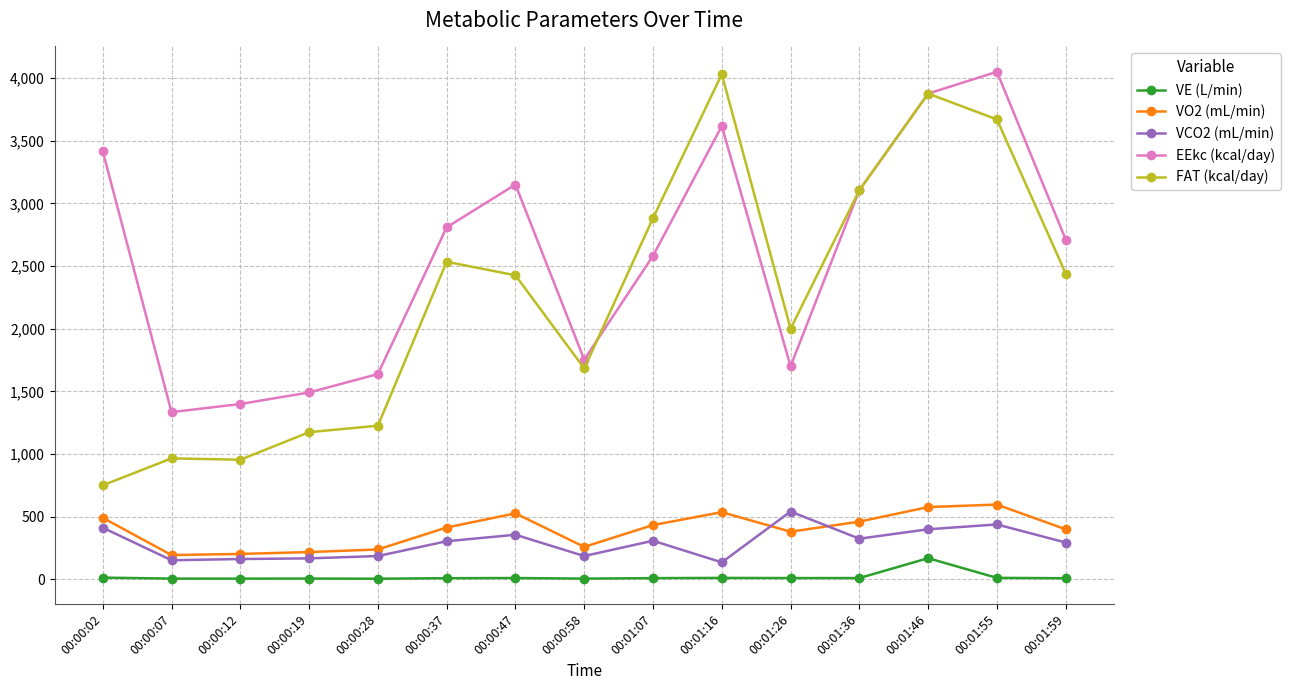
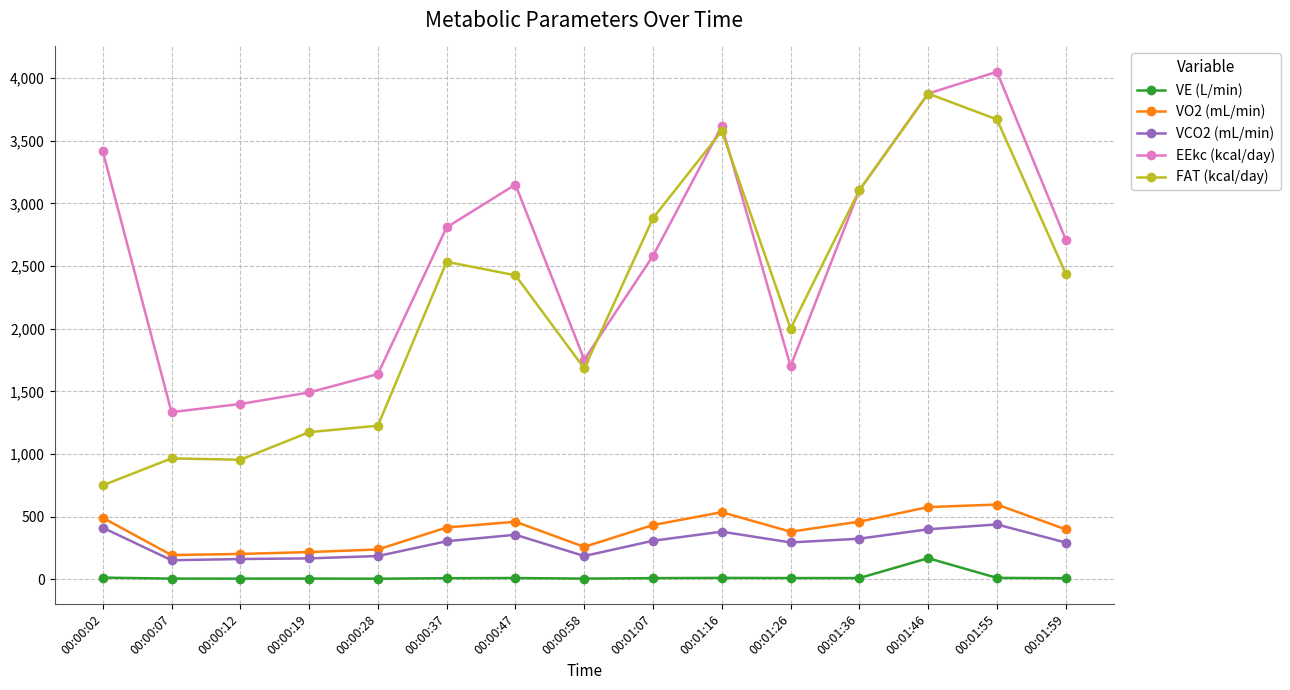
  {
    "VE (L/min)": {
      "00:00:02": "10",
      "00:00:07": "10",
      "00:00:12": "10",
      "00:00:19": "10",
      "00:00:28": "10",
      "00:00:37": "10",
      "00:00:47": "10",
      "00:00:58": "10",
      "00:01:07": "10",
      "00:01:16": "10",
      "00:01:26": "10",
      "00:01:36": "10",
      "00:01:46": "170",
      "00:01:55": "10",
      "00:01:59": "10"
    },
    "VO2 (mL/min)": {
      "00:00:02": "490",
      "00:00:07": "190",
      "00:00:12": "200",
      "00:00:19": "220",
      "00:00:28": "240",
      "00:00:37": "410",
-     "00:00:47": "530",
+     "00:00:47": "460",
      "00:00:58": "260",
      "00:01:07": "430",
      "00:01:16": "540",
      "00:01:26": "380",
      "00:01:36": "460",
      "00:01:46": "580",
      "00:01:55": "600",
      "00:01:59": "400"
    },
    "VCO2 (mL/min)": {
      "00:00:02": "410",
      "00:00:07": "150",
      "00:00:12": "160",
      "00:00:19": "170",
      "00:00:28": "190",
      "00:00:37": "300",
      "00:00:47": "360",
      "00:00:58": "190",
      "00:01:07": "310",
-     "00:01:16": "140",
-     "00:01:26": "540",
+     "00:01:16": "380",
+     "00:01:26": "300",
      "00:01:36": "330",
      "00:01:46": "400",
      "00:01:55": "440",
      "00:01:59": "290"
    },
    "EEkc (kcal/day)": {
      "00:00:02": "3,420",
      "00:00:07": "1,340",
      "00:00:12": "1,400",
      "00:00:19": "1,490",
      "00:00:28": "1,640",
      "00:00:37": "2,810",
      "00:00:47": "3,150",
      "00:00:58": "1,750",
      "00:01:07": "2,580",
      "00:01:16": "3,620",
      "00:01:26": "1,700",
      "00:01:55": "4,050",
      "00:01:59": "2,710"
    },
    "FAT (kcal/day)": {
      "00:00:02": "750",
      "00:00:07": "970",
      "00:00:12": "960",
      "00:00:19": "1,180",
      "00:00:28": "1,230",
      "00:00:37": "2,540",
      "00:00:47": "2,430",
      "00:00:58": "1,680",
      "00:01:07": "2,880",
-     "00:01:16": "4,030",
+     "00:01:16": "3,580",
      "00:01:26": "2,000",
      "00:01:55": "3,670",
      "00:01:59": "2,440"
    }
  }
